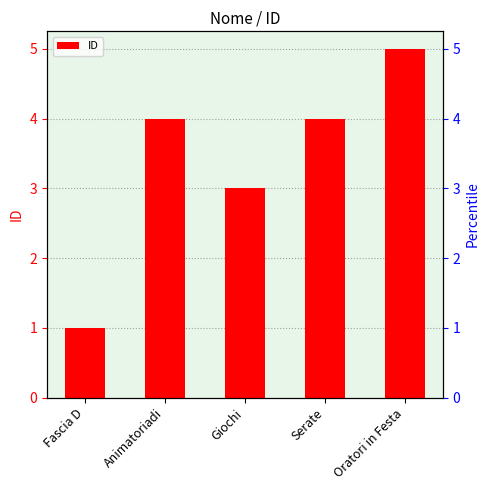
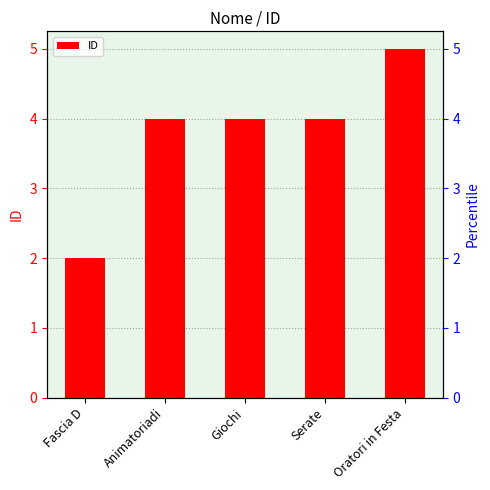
  {
-   "Fascia D": 1,
+   "Fascia D": 2,
    "Animatoriadi": 4,
-   "Giochi": 3,
+   "Giochi": 4,
    "Serate": 4,
    "Oratori in Festa": 5
  }
